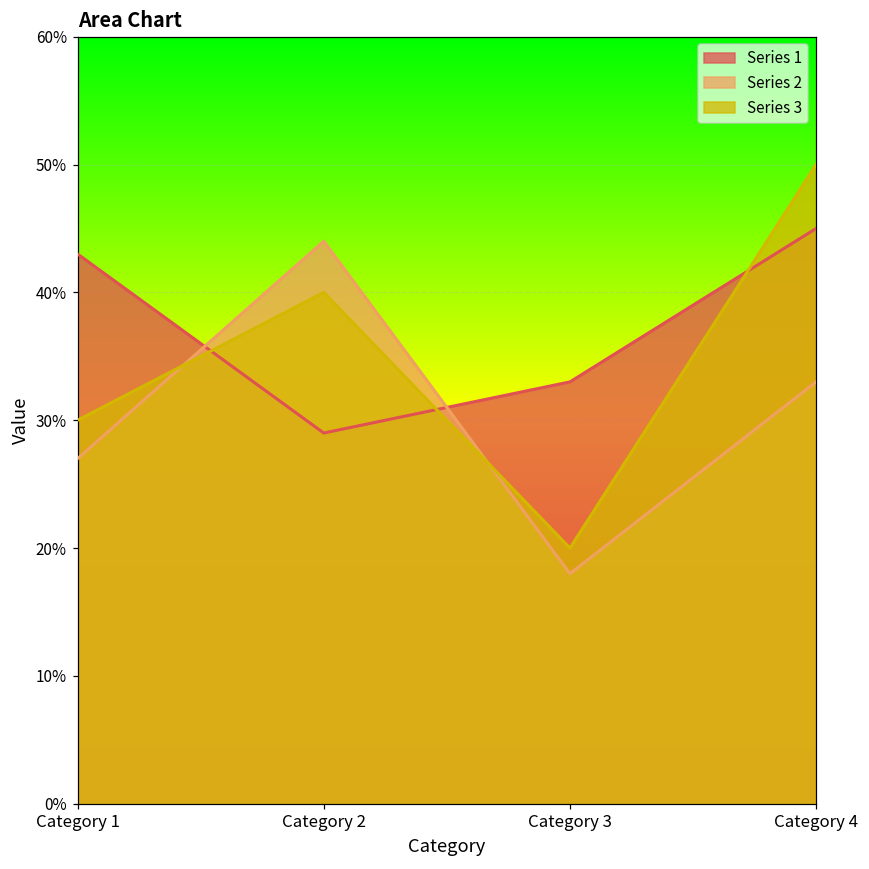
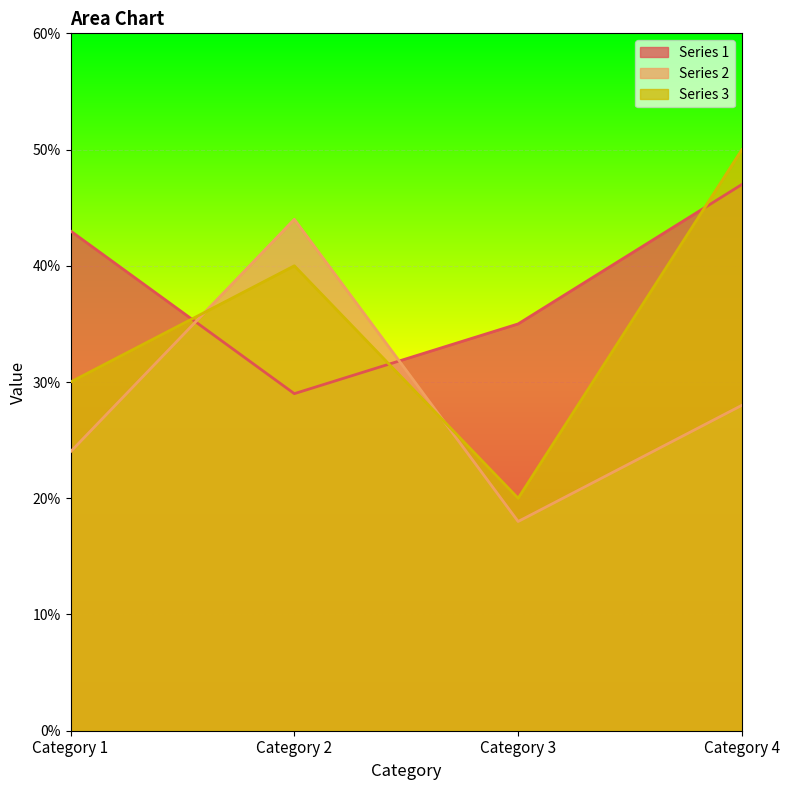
  {
    "Series 1": {
      "Category 1": "43.0%",
      "Category 2": "29.0%",
-     "Category 3": "33.0%",
-     "Category 4": "45.0%"
+     "Category 3": "35.0%",
+     "Category 4": "47.0%"
    },
    "Series 2": {
-     "Category 1": "27.0%",
+     "Category 1": "24.0%",
      "Category 2": "44.0%",
      "Category 3": "18.0%",
-     "Category 4": "33.0%"
+     "Category 4": "28.0%"
    },
    "Series 3": {
      "Category 1": "30.0%",
      "Category 2": "40.0%",
      "Category 3": "20.0%",
      "Category 4": "50.0%"
    }
  }
